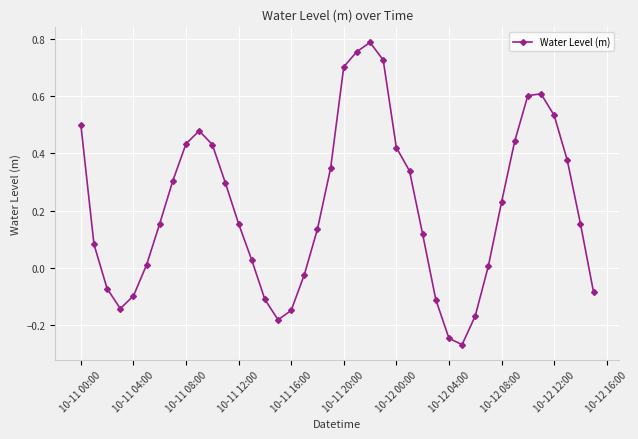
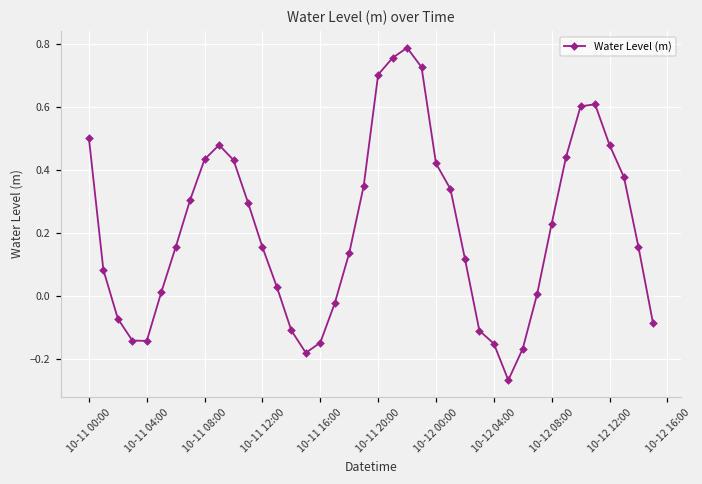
  {
    "10-11 00:00": 0.50,
-   "10-11 04:00": -0.10,
+   "10-11 04:00": -0.14,
    "10-11 08:00": 0.43,
    "10-11 12:00": 0.15,
    "10-11 16:00": -0.15,
    "10-11 20:00": 0.70,
    "10-12 00:00": 0.42,
-   "10-12 04:00": -0.25,
+   "10-12 04:00": -0.15,
    "10-12 08:00": 0.23,
-   "10-12 12:00": 0.53
+   "10-12 12:00": 0.48
  }
